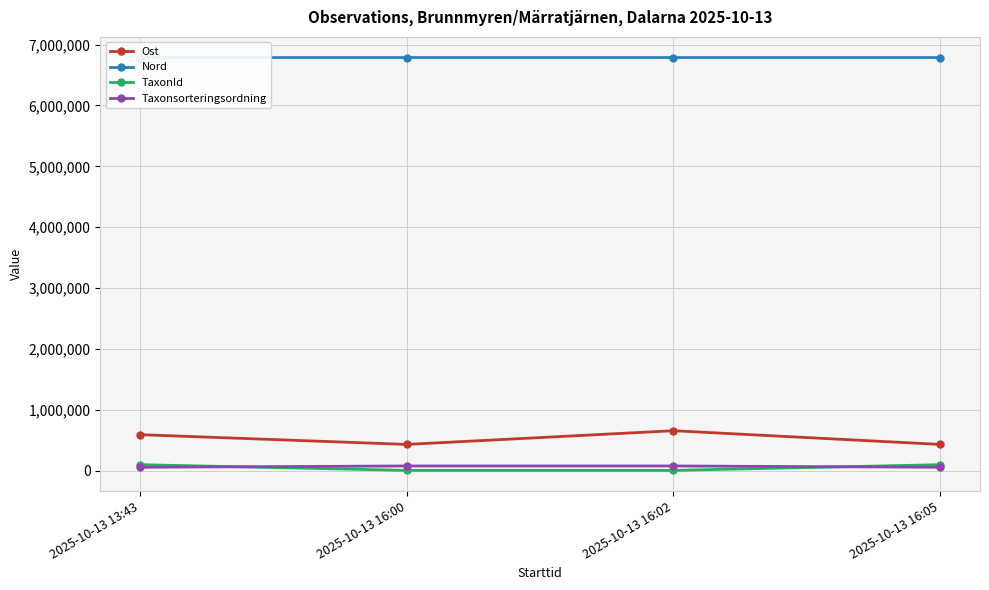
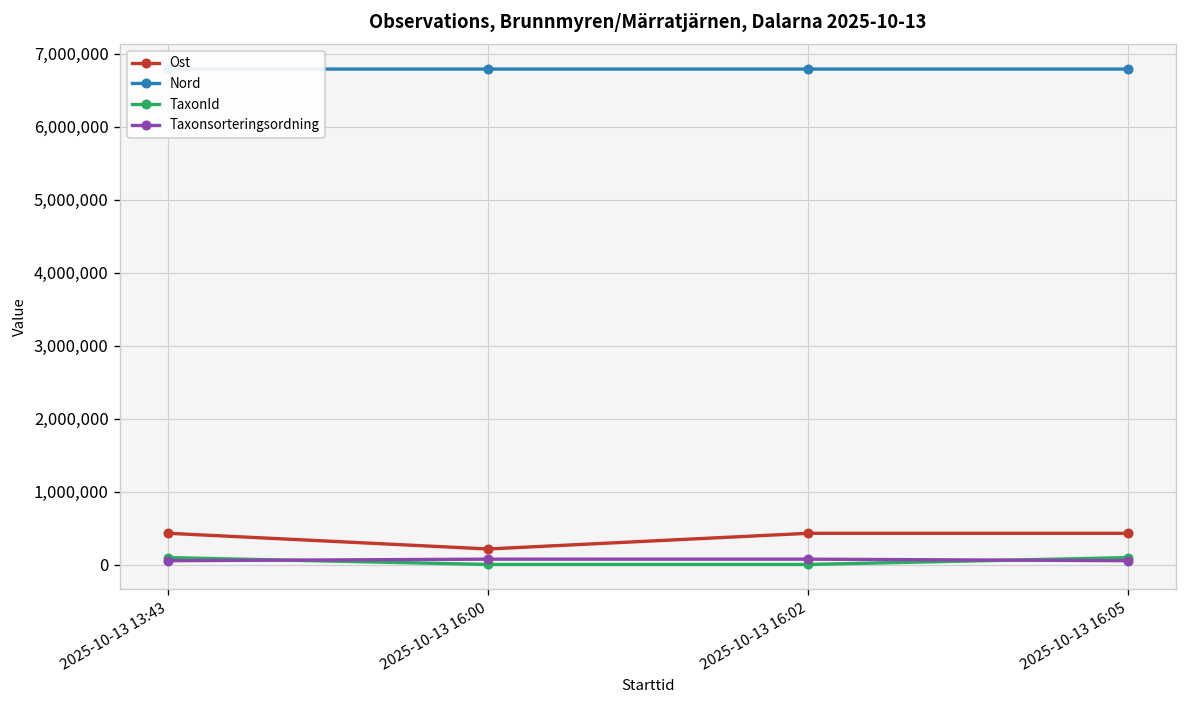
  {
    "Ost": {
-     "2025-10-13 13:43": "600,000",
-     "2025-10-13 16:00": "400,000",
-     "2025-10-13 16:02": "700,000",
+     "2025-10-13 13:43": "400,000",
+     "2025-10-13 16:00": "200,000",
+     "2025-10-13 16:02": "400,000",
      "2025-10-13 16:05": "400,000"
    },
    "Nord": {
      "2025-10-13 16:00": "6,800,000",
      "2025-10-13 16:02": "6,800,000",
      "2025-10-13 16:05": "6,800,000"
    },
    "TaxonId": {
      "2025-10-13 13:43": "100,000",
      "2025-10-13 16:00": "0",
      "2025-10-13 16:02": "0",
      "2025-10-13 16:05": "100,000"
    },
    "Taxonsorteringsordning": {
      "2025-10-13 13:43": "100,000",
      "2025-10-13 16:00": "100,000",
      "2025-10-13 16:02": "100,000",
      "2025-10-13 16:05": "100,000"
    }
  }
